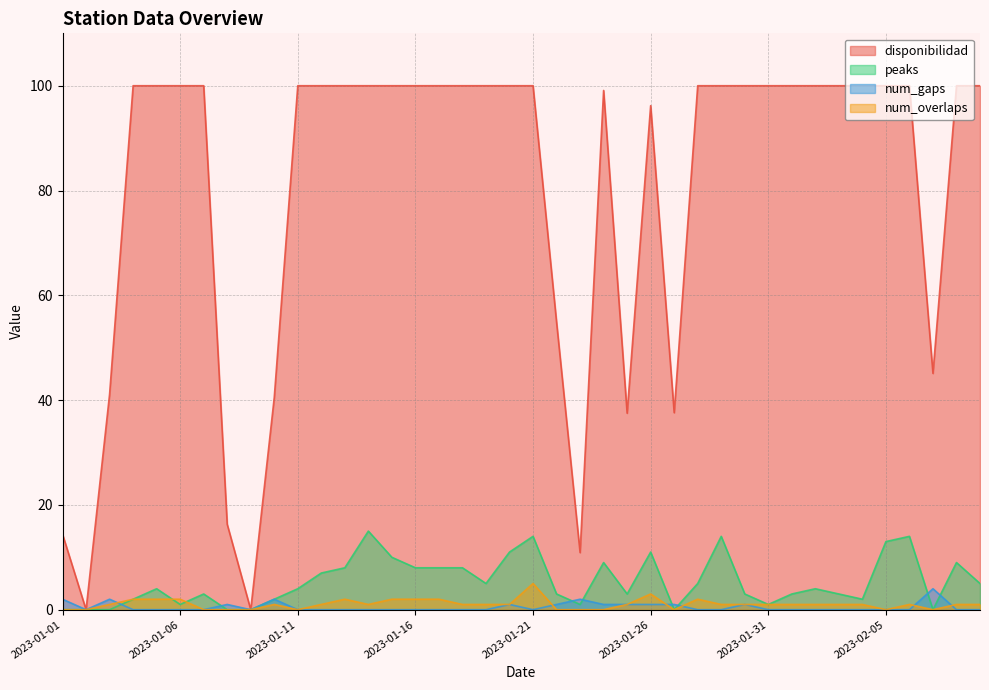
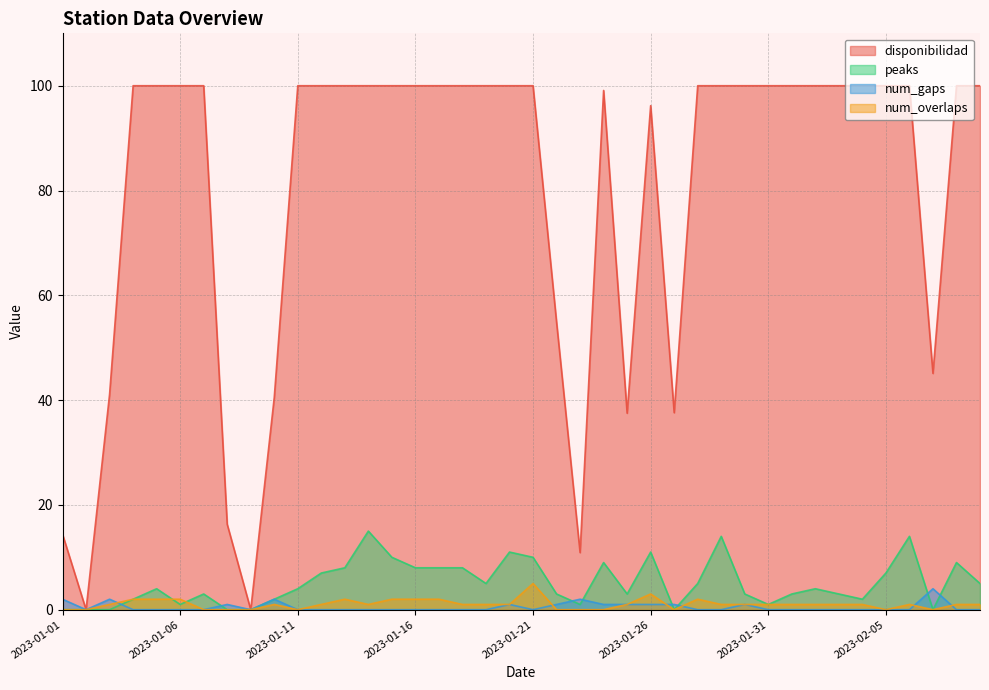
  {
    "disponibilidad": {
      "2023-01-01": 14,
      "2023-01-06": 100,
      "2023-01-11": 100,
      "2023-01-16": 100,
      "2023-01-21": 100,
      "2023-01-26": 96,
      "2023-01-31": 100
    },
    "peaks": {
      "2023-01-06": 1,
      "2023-01-11": 4,
      "2023-01-16": 8,
-     "2023-01-21": 14,
+     "2023-01-21": 10,
      "2023-01-26": 11,
-     "2023-02-05": 13
+     "2023-02-05": 7
    },
    "num_gaps": {
      "2023-01-01": 2,
      "2023-01-06": 0,
      "2023-01-16": 0,
      "2023-01-21": 0,
      "2023-01-26": 1,
      "2023-01-31": 0
    },
    "num_overlaps": {
      "2023-01-06": 2,
      "2023-01-16": 2,
      "2023-01-21": 5,
      "2023-01-26": 3
    }
  }
